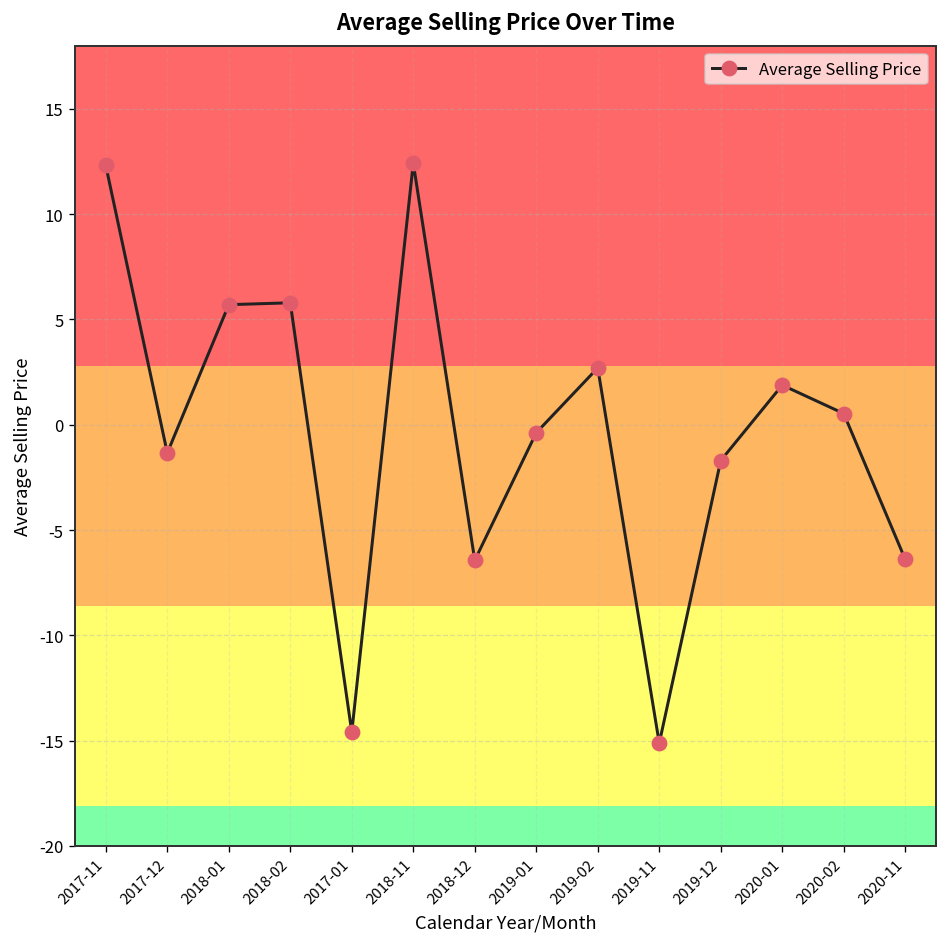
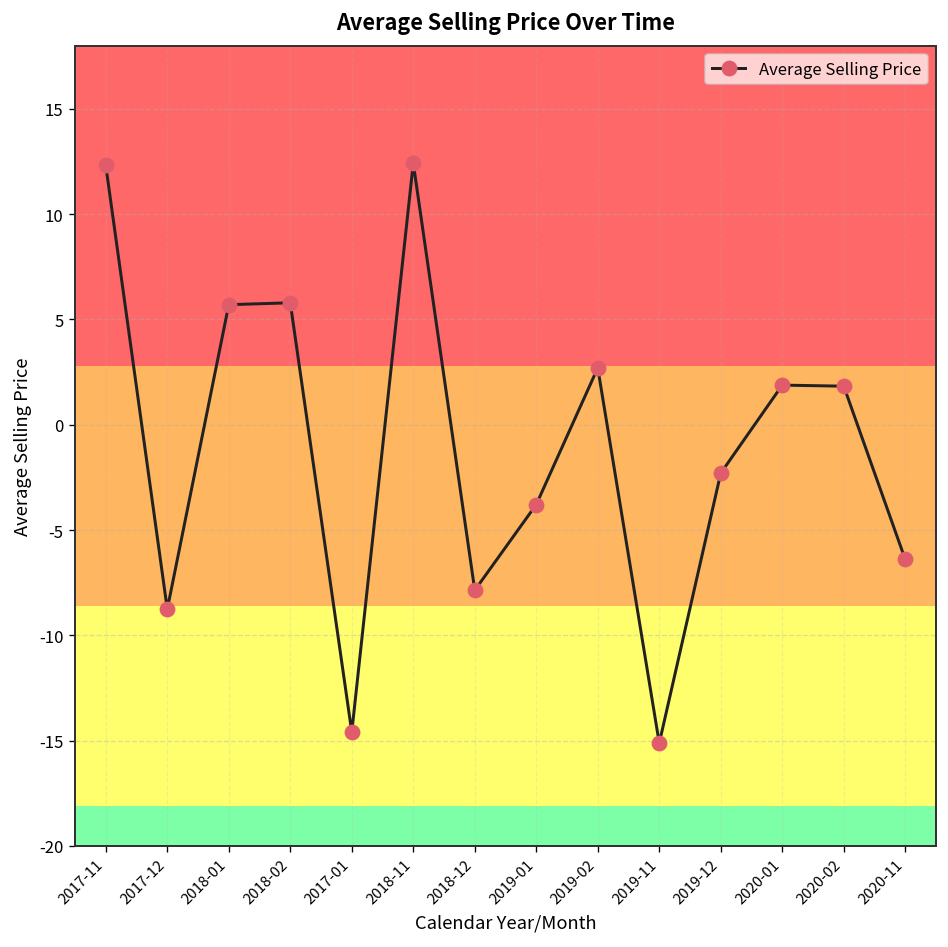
  {
    "2017-11": 12.3,
-   "2017-12": -1.3,
+   "2017-12": -8.8,
    "2018-01": 5.7,
    "2018-02": 5.8,
    "2017-01": -14.6,
    "2018-11": 12.4,
-   "2018-12": -6.4,
-   "2019-01": -0.4,
+   "2018-12": -7.9,
+   "2019-01": -3.8,
    "2019-02": 2.7,
    "2019-11": -15.1,
-   "2019-12": -1.7,
+   "2019-12": -2.3,
    "2020-01": 1.9,
-   "2020-02": 0.5,
+   "2020-02": 1.8,
    "2020-11": -6.4
  }
